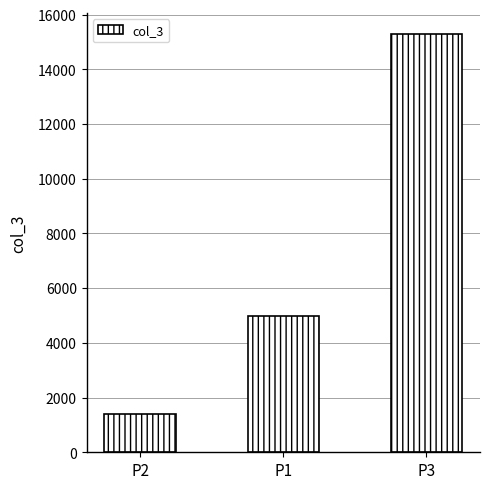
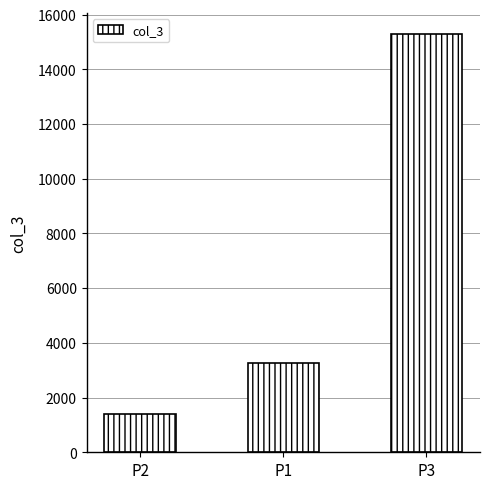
  {
    "P2": 1400,
-   "P1": 5000,
+   "P1": 3300,
    "P3": 15300
  }
